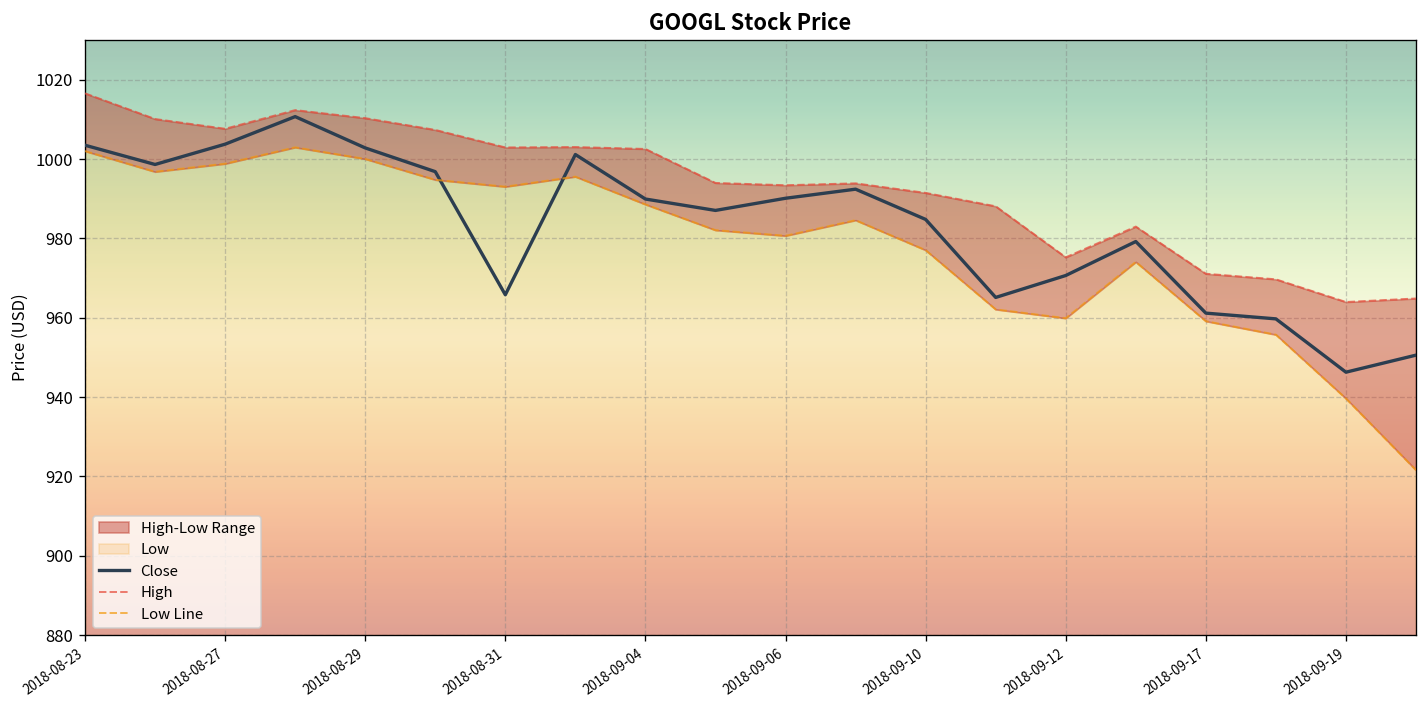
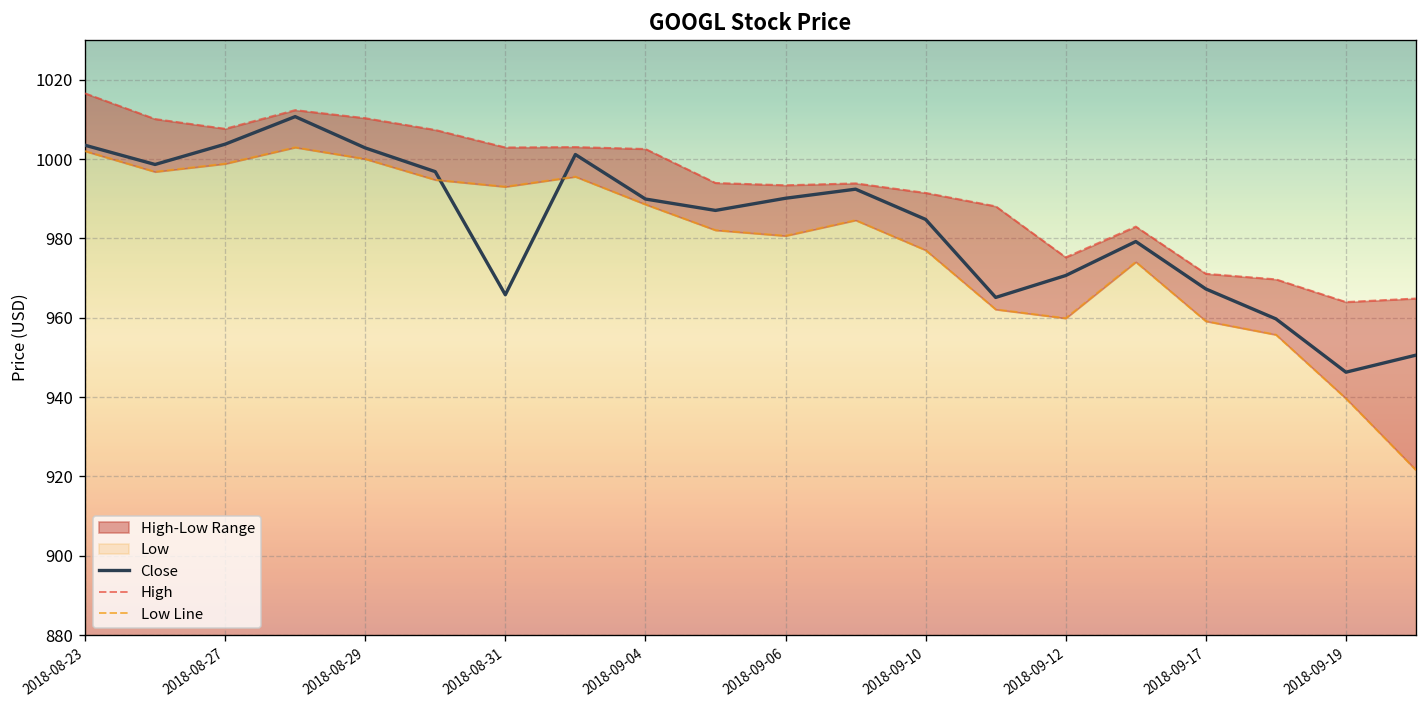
  {
    "Close": {
      "2018-08-23": 1003,
      "2018-08-27": 1004,
      "2018-08-29": 1003,
      "2018-08-31": 966,
      "2018-09-04": 990,
      "2018-09-06": 990,
      "2018-09-10": 985,
      "2018-09-12": 971,
-     "2018-09-17": 961,
+     "2018-09-17": 967,
      "2018-09-19": 946
    },
    "High-Low Range": {
      "2018-08-23": 1017,
      "2018-08-27": 1008,
      "2018-08-29": 1010,
      "2018-08-31": 1003,
      "2018-09-04": 1003,
      "2018-09-06": 993,
      "2018-09-10": 991,
      "2018-09-12": 975,
      "2018-09-17": 971,
      "2018-09-19": 964
    },
    "Low": {
      "2018-08-23": 1002,
      "2018-08-27": 999,
      "2018-08-29": 1000,
      "2018-08-31": 993,
      "2018-09-04": 989,
      "2018-09-06": 981,
      "2018-09-10": 977,
      "2018-09-12": 960,
      "2018-09-17": 959,
      "2018-09-19": 940
    }
  }
